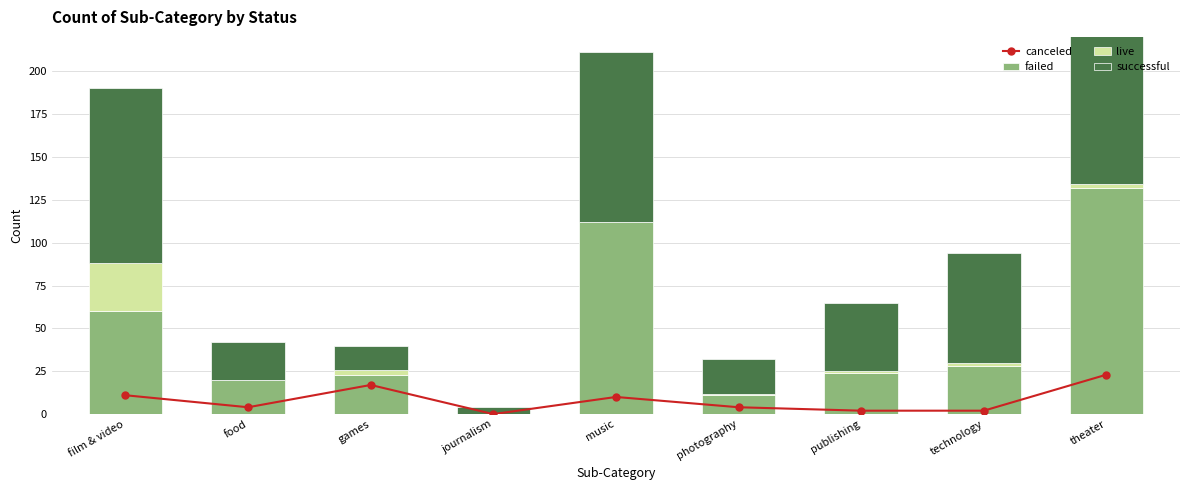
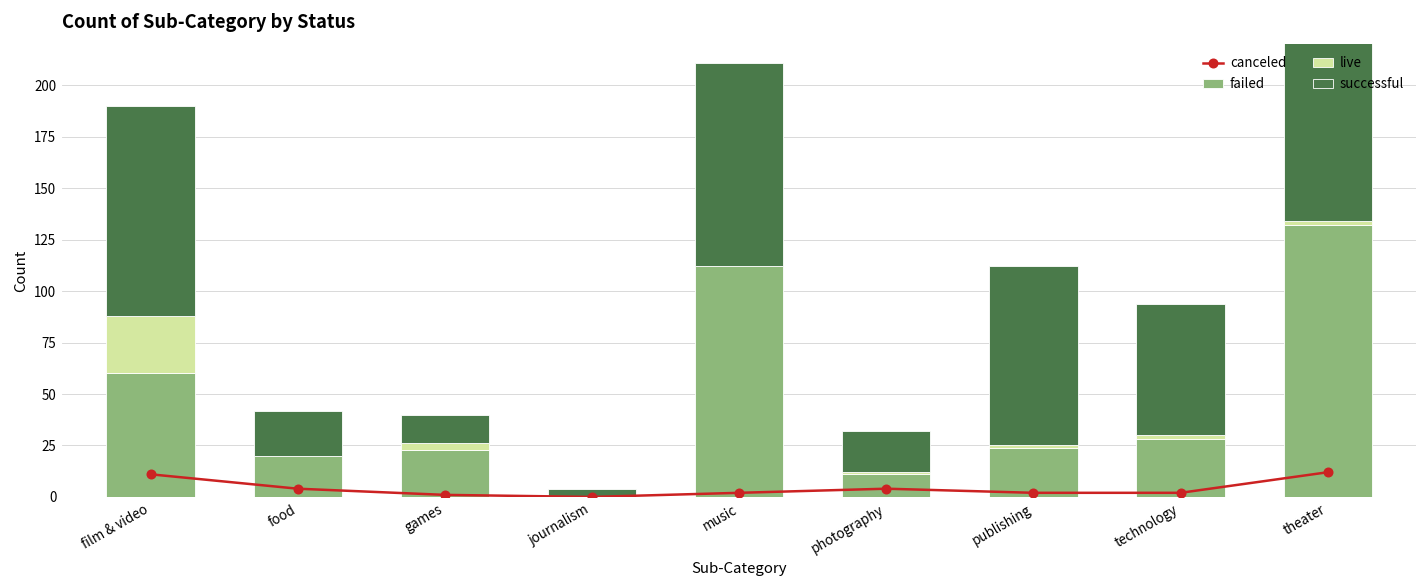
  {
    "canceled": {
      "film & video": 11,
      "food": 4,
-     "games": 17,
+     "games": 1,
      "journalism": 0,
-     "music": 10,
+     "music": 2,
      "photography": 4,
      "publishing": 2,
      "technology": 2,
-     "theater": 23
+     "theater": 12
    },
    "failed": {
      "film & video": 60,
      "food": 20,
      "games": 23,
      "journalism": 0,
      "music": 112,
      "photography": 11,
      "publishing": 24,
      "technology": 28,
      "theater": 132
    },
    "live": {
      "film & video": 28,
      "food": 0,
      "games": 3,
      "journalism": 0,
      "music": 0,
      "technology": 2,
      "theater": 2
    },
    "successful": {
      "film & video": 102,
      "food": 22,
      "games": 14,
      "journalism": 4,
      "music": 99,
      "photography": 20,
-     "publishing": 40,
+     "publishing": 87,
      "technology": 64
    }
  }
